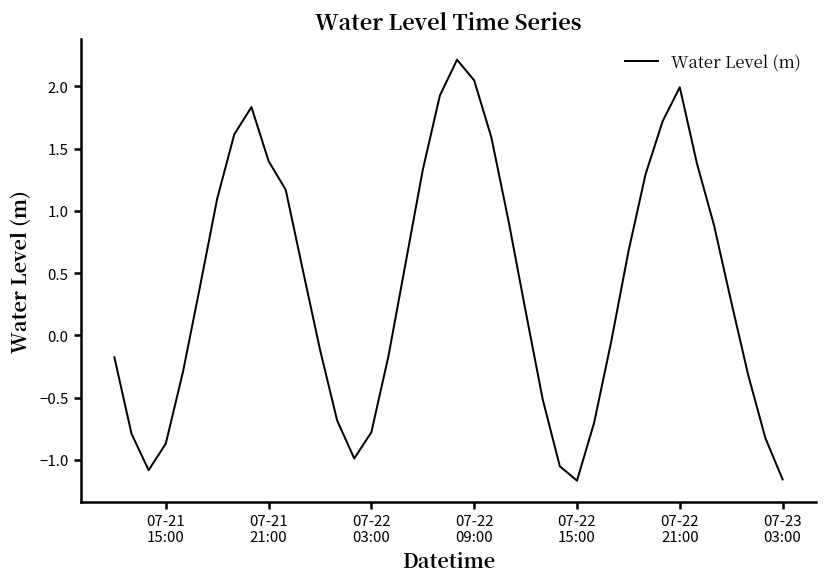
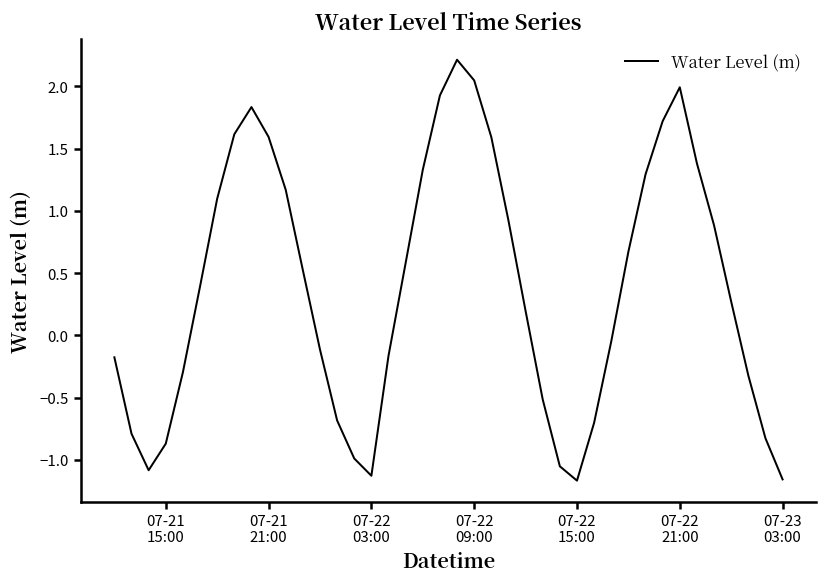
  {
    "07-21 15:00": -0.87,
-   "07-21 21:00": 1.40,
-   "07-22 03:00": -0.78,
+   "07-21 21:00": 1.59,
+   "07-22 03:00": -1.13,
    "07-22 09:00": 2.05,
    "07-22 15:00": -1.17,
    "07-22 21:00": 1.99,
    "07-23 03:00": -1.16
  }
